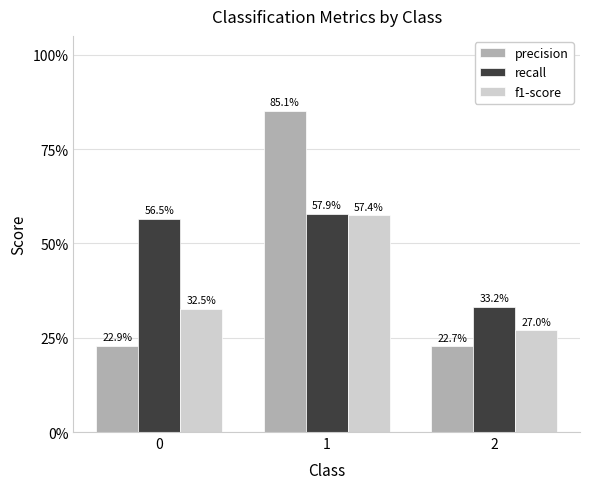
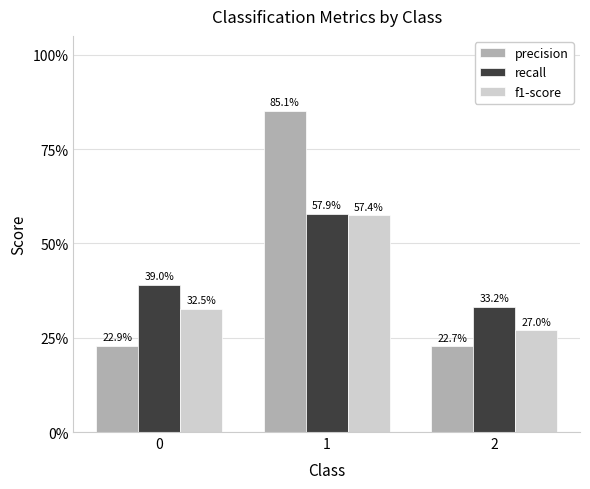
  {
    "recall": {
-     "0": "56.5%",
+     "0": "39.0%",
      "1": "57.9%",
      "2": "33.2%"
    }
  }
